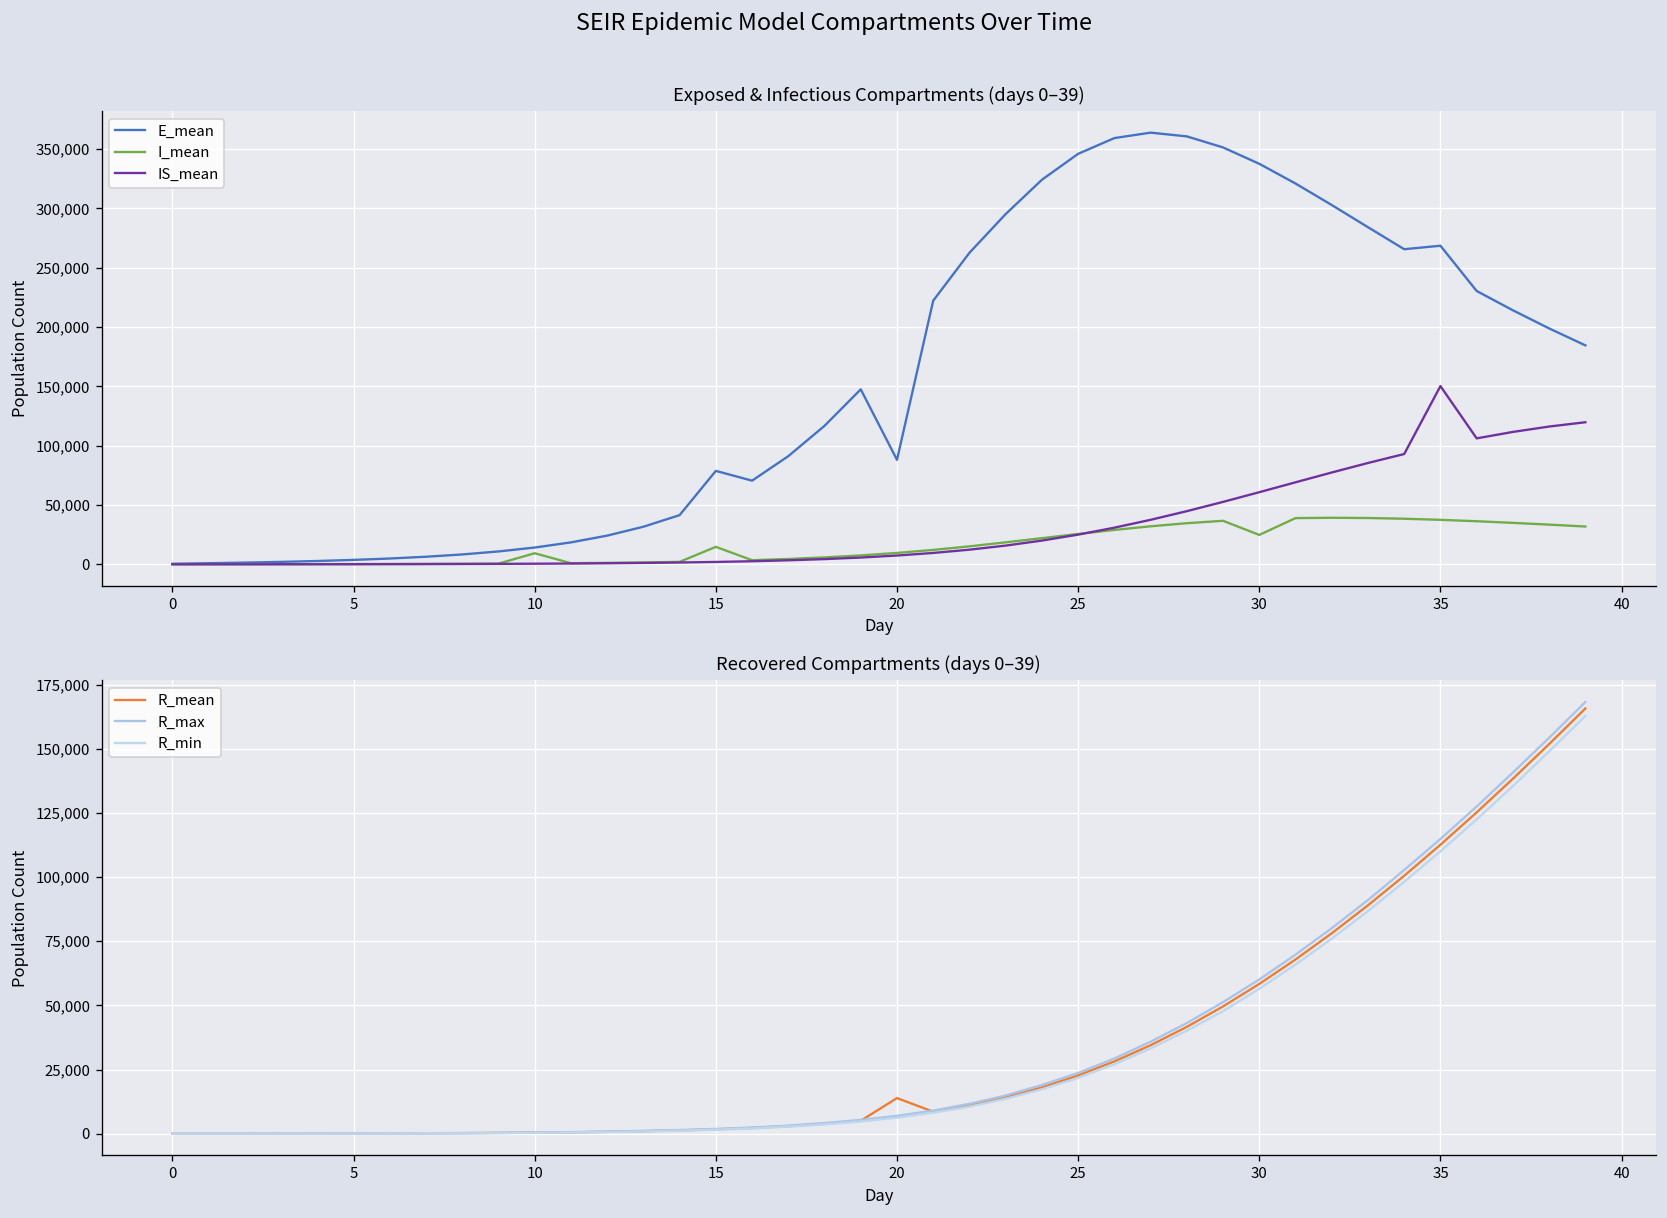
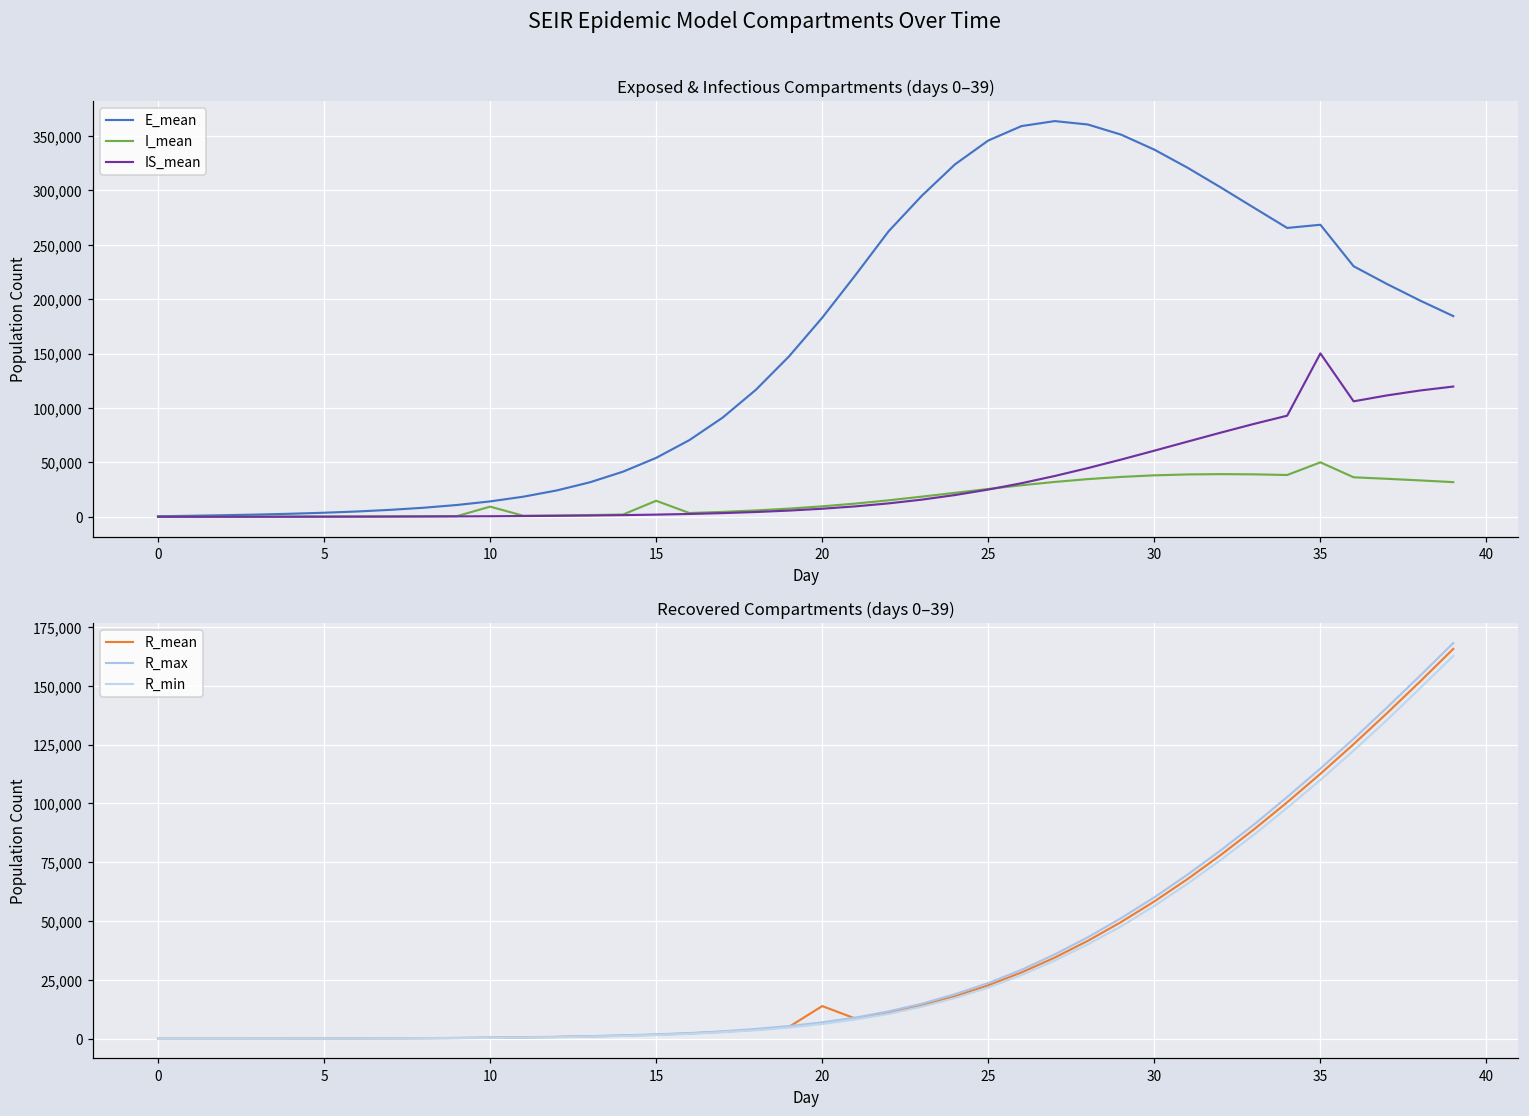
  {
    "Exposed & Infectious Compartments (days 0–39)": {
      "E_mean": {
        "5": "0",
        "10": "10,000",
-       "15": "80,000",
-       "20": "90,000",
+       "15": "50,000",
+       "20": "180,000",
        "25": "350,000",
        "30": "340,000",
        "35": "270,000"
      },
      "I_mean": {
        "10": "10,000",
        "15": "10,000",
-       "30": "20,000",
-       "35": "40,000"
+       "30": "40,000",
+       "35": "50,000"
      },
      "IS_mean": {
        "10": "0",
        "15": "0",
        "30": "60,000",
        "35": "150,000"
      }
    },
    "Recovered Compartments (days 0–39)": {
      "R_mean": {
        "20": "14,000",
        "30": "58,000",
        "35": "113,000"
      }
    }
  }
